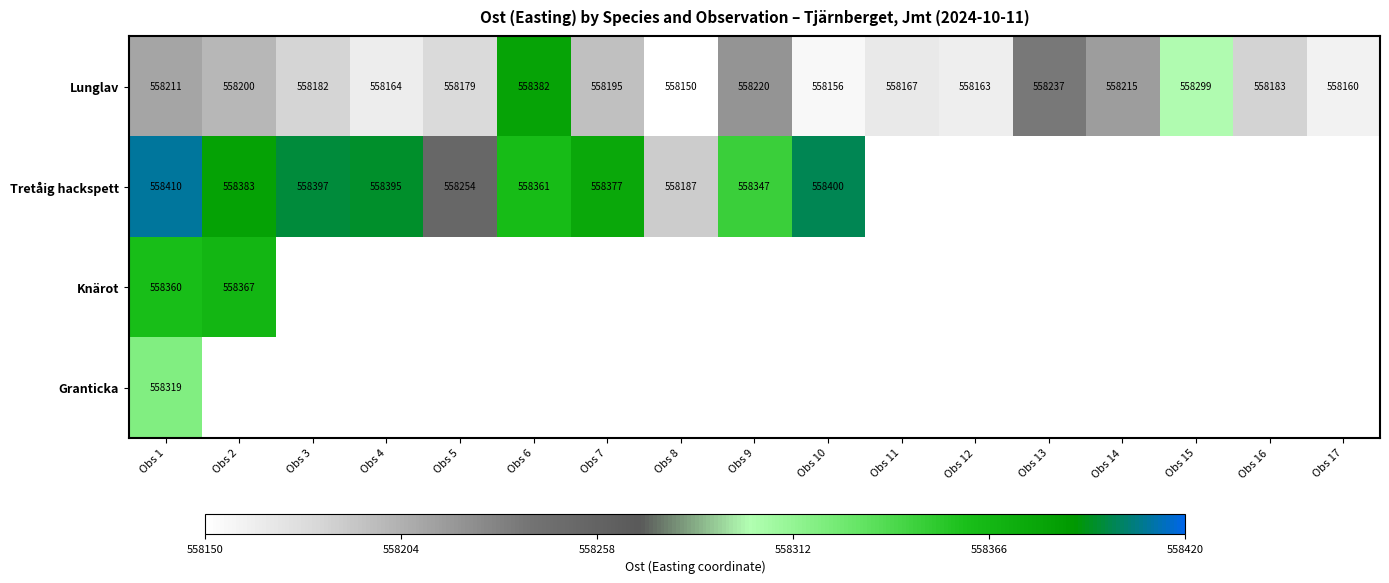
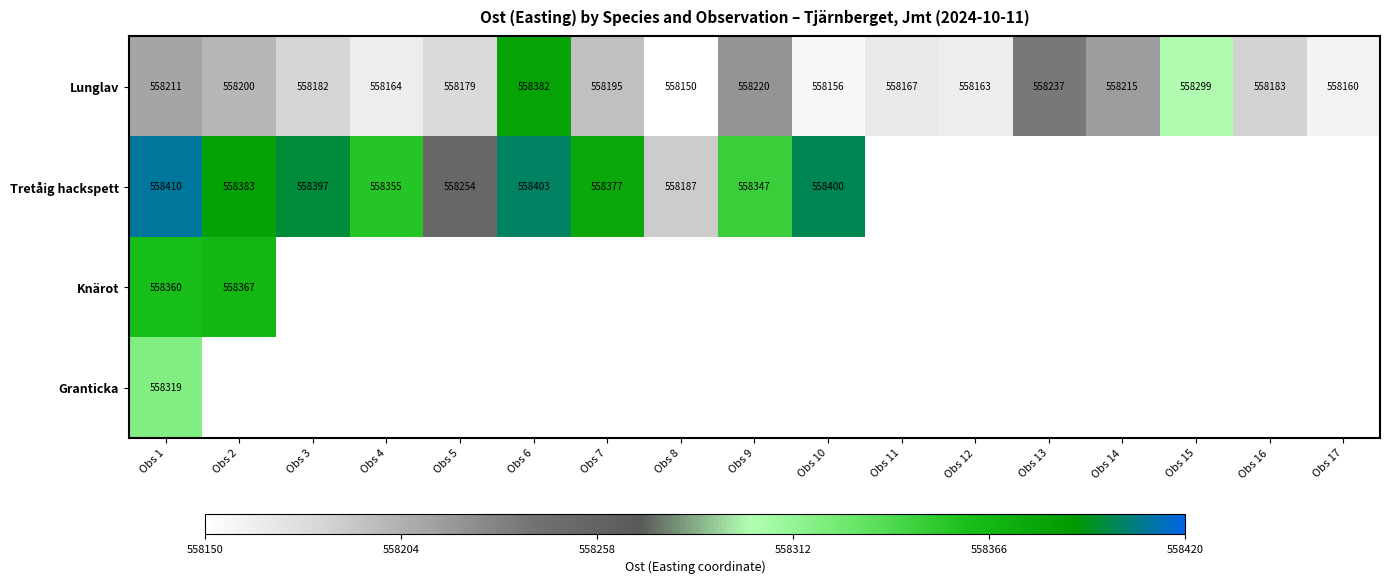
  {
    "Lunglav": {
      "Obs 1": 558211,
      "Obs 2": 558200,
      "Obs 3": 558182,
      "Obs 4": 558164,
      "Obs 5": 558179,
      "Obs 6": 558382,
      "Obs 7": 558195,
      "Obs 8": 558150,
      "Obs 9": 558220,
      "Obs 10": 558156,
      "Obs 11": 558167,
      "Obs 12": 558163,
      "Obs 13": 558237,
      "Obs 14": 558215,
      "Obs 15": 558299,
      "Obs 16": 558183,
      "Obs 17": 558160
    },
    "Tretåig hackspett": {
      "Obs 1": 558410,
      "Obs 2": 558383,
      "Obs 3": 558397,
-     "Obs 4": 558395,
+     "Obs 4": 558355,
      "Obs 5": 558254,
-     "Obs 6": 558361,
+     "Obs 6": 558403,
      "Obs 7": 558377,
      "Obs 8": 558187,
      "Obs 9": 558347,
      "Obs 10": 558400
    },
    "Knärot": {
      "Obs 1": 558360,
      "Obs 2": 558367
    },
    "Granticka": {
      "Obs 1": 558319
    }
  }
